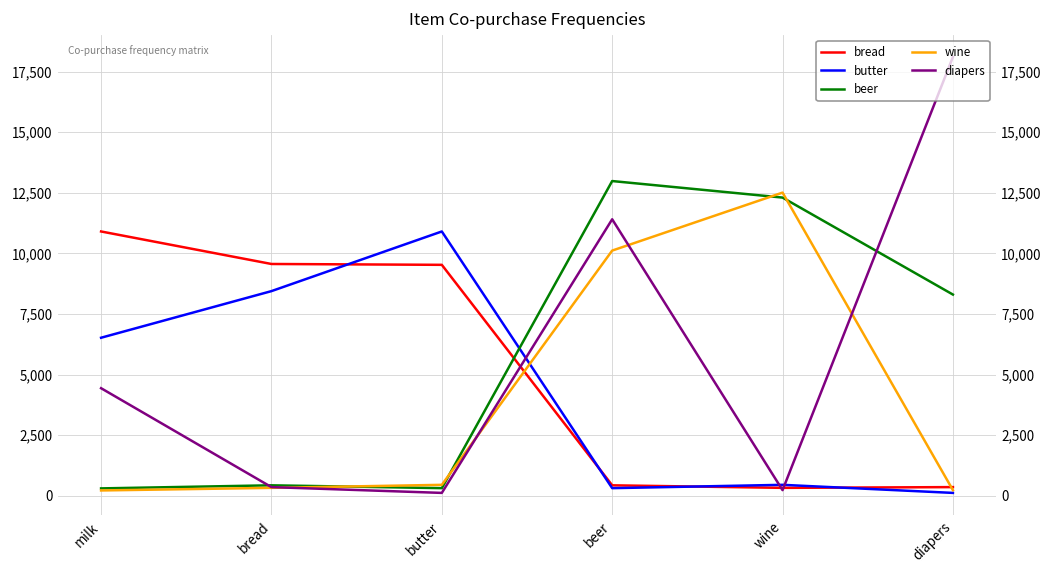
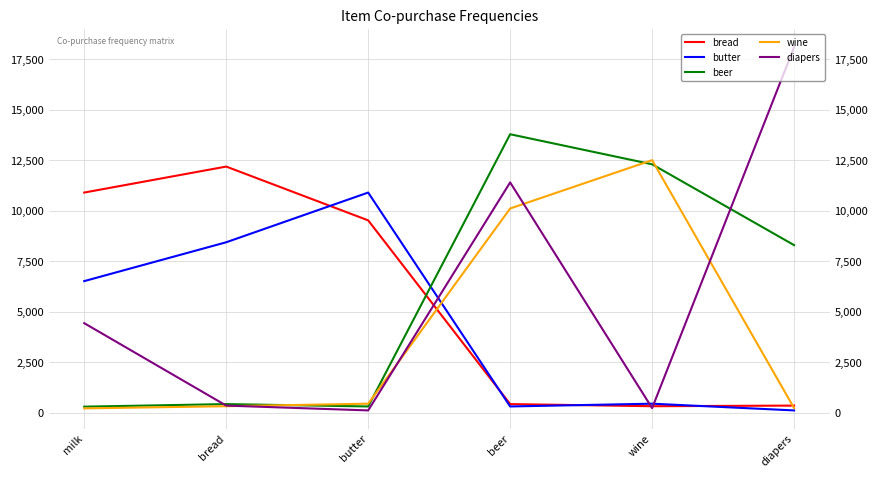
  {
    "bread": {
      "milk": "10,900",
-     "bread": "9,600",
+     "bread": "12,200",
      "butter": "9,500"
    },
    "butter": {
      "milk": "6,500",
      "bread": "8,400",
      "butter": "10,900"
    },
    "beer": {
      "butter": "300",
-     "beer": "13,000",
+     "beer": "13,800",
      "wine": "12,300",
      "diapers": "8,300"
    },
    "wine": {
      "butter": "400",
      "beer": "10,100",
      "wine": "12,500"
    },
    "diapers": {
      "milk": "4,400",
      "butter": "100",
      "beer": "11,400"
    }
  }
